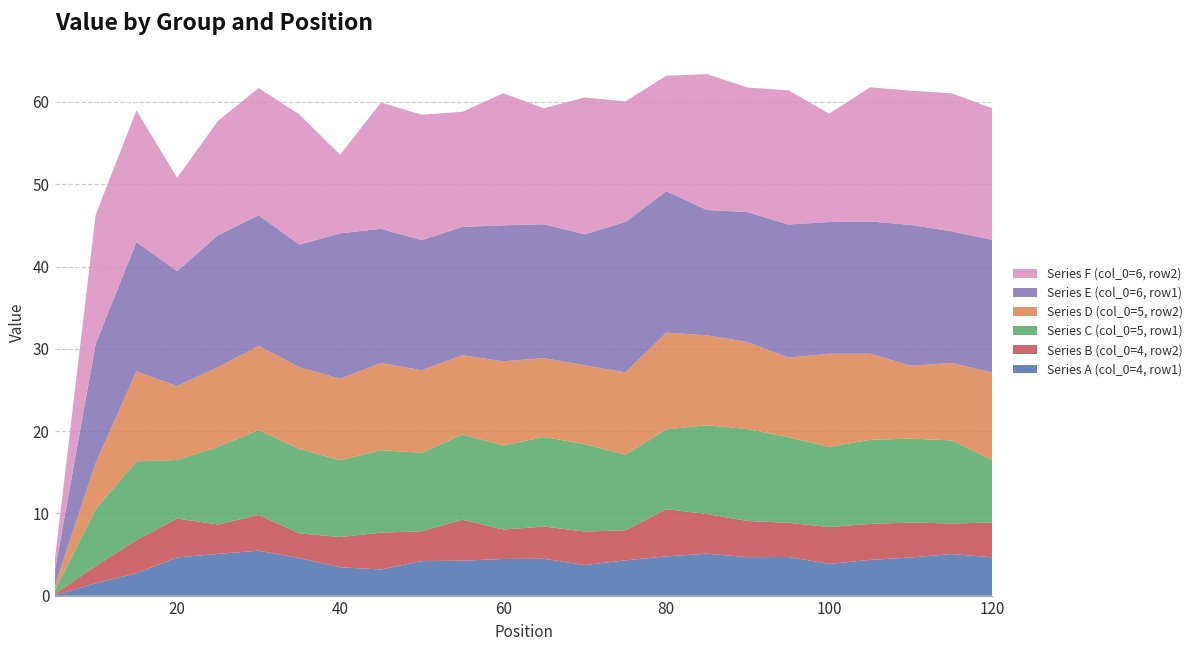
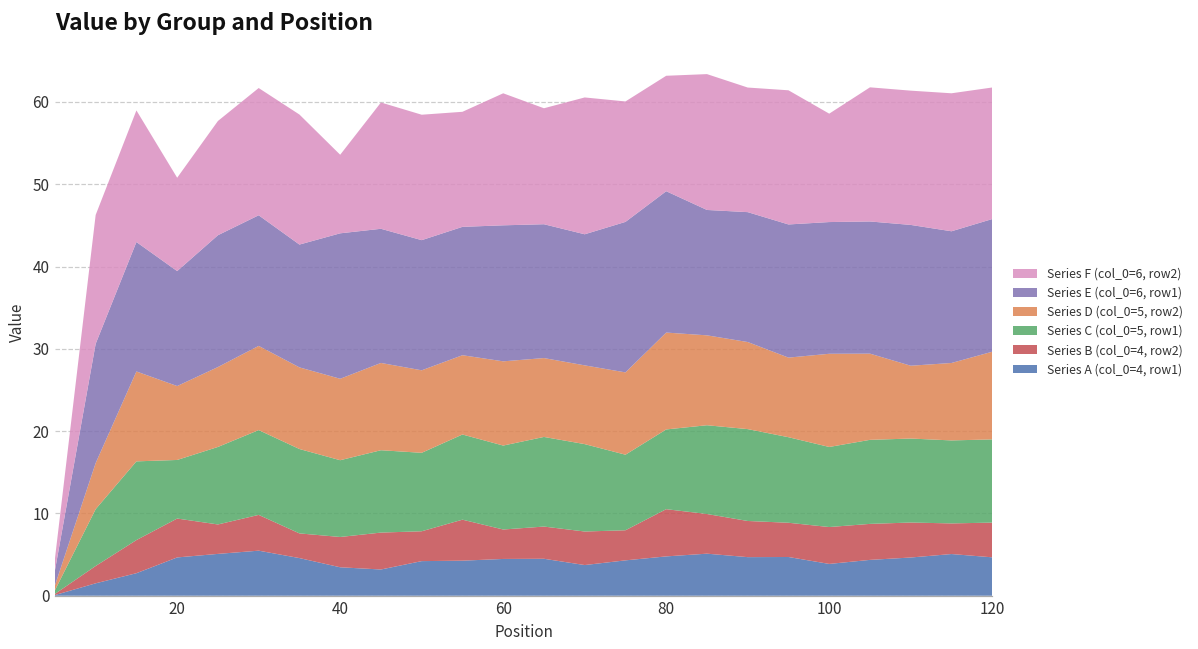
  {
    "Series C (col_0=5, row1)": {
      "20": 7,
      "40": 9,
      "60": 10,
      "80": 10,
      "100": 10,
-     "120": 8
+     "120": 10
    },
    "Series F (col_0=6, row2)": {
      "20": 11,
      "40": 10,
      "60": 16,
      "80": 14,
      "100": 13,
      "120": 16
    }
  }
